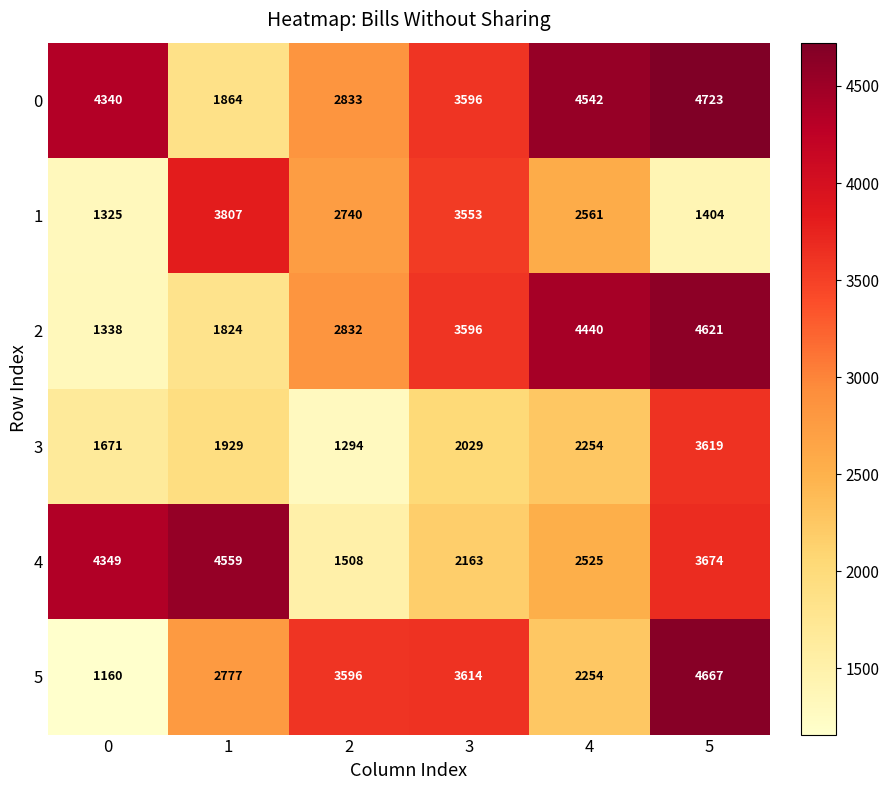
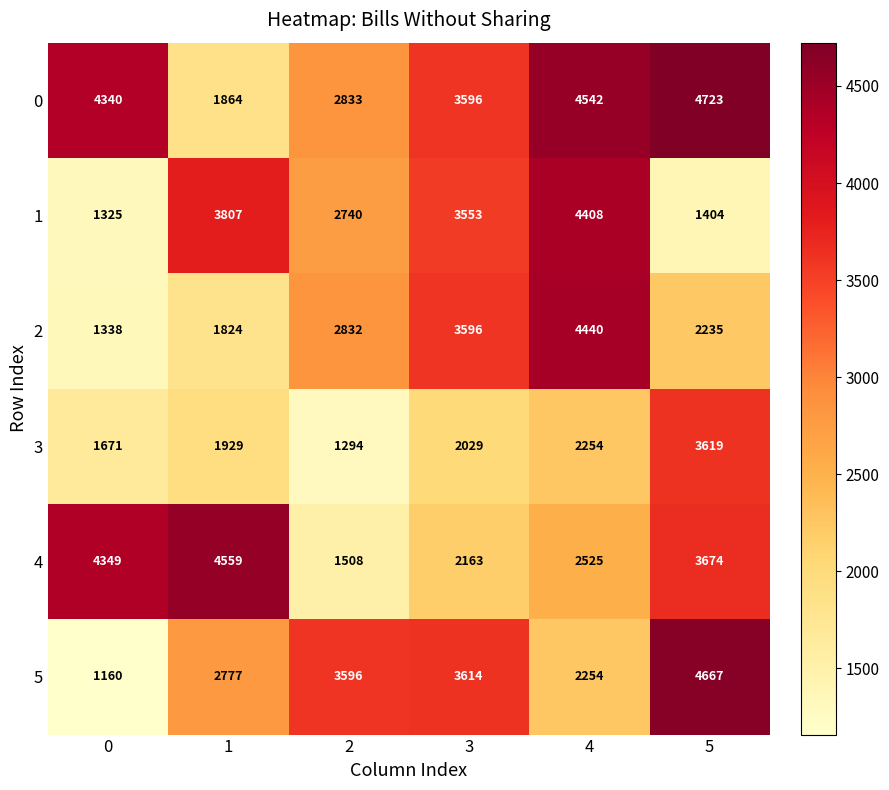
  {
    "0": {
      "0": 4340,
      "1": 1864,
      "2": 2833,
      "3": 3596,
      "4": 4542,
      "5": 4723
    },
    "1": {
      "0": 1325,
      "1": 3807,
      "2": 2740,
      "3": 3553,
-     "4": 2561,
+     "4": 4408,
      "5": 1404
    },
    "2": {
      "0": 1338,
      "1": 1824,
      "2": 2832,
      "3": 3596,
      "4": 4440,
-     "5": 4621
+     "5": 2235
    },
    "3": {
      "0": 1671,
      "1": 1929,
      "2": 1294,
      "3": 2029,
      "4": 2254,
      "5": 3619
    },
    "4": {
      "0": 4349,
      "1": 4559,
      "2": 1508,
      "3": 2163,
      "4": 2525,
      "5": 3674
    },
    "5": {
      "0": 1160,
      "1": 2777,
      "2": 3596,
      "3": 3614,
      "4": 2254,
      "5": 4667
    }
  }
